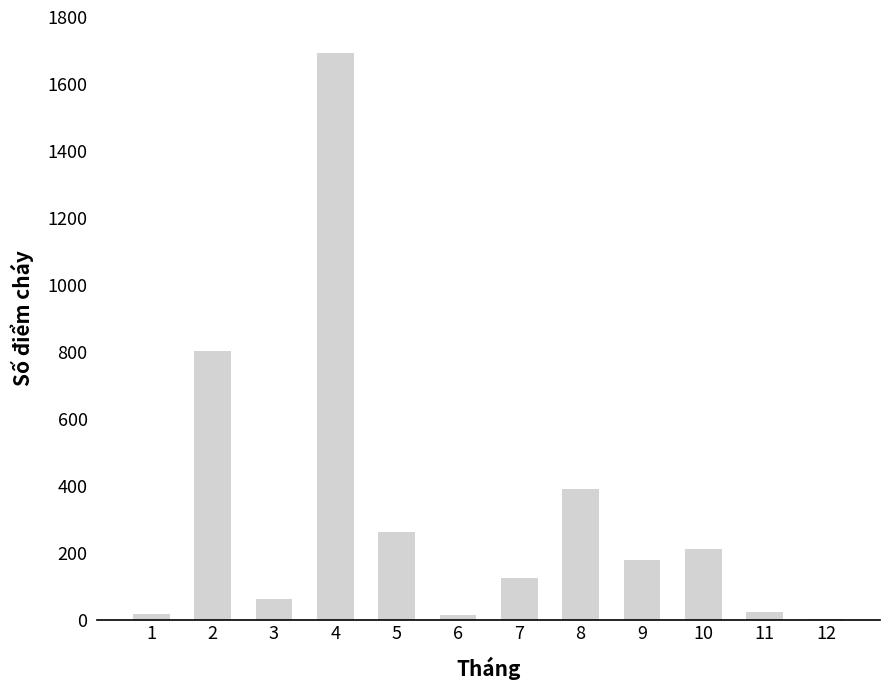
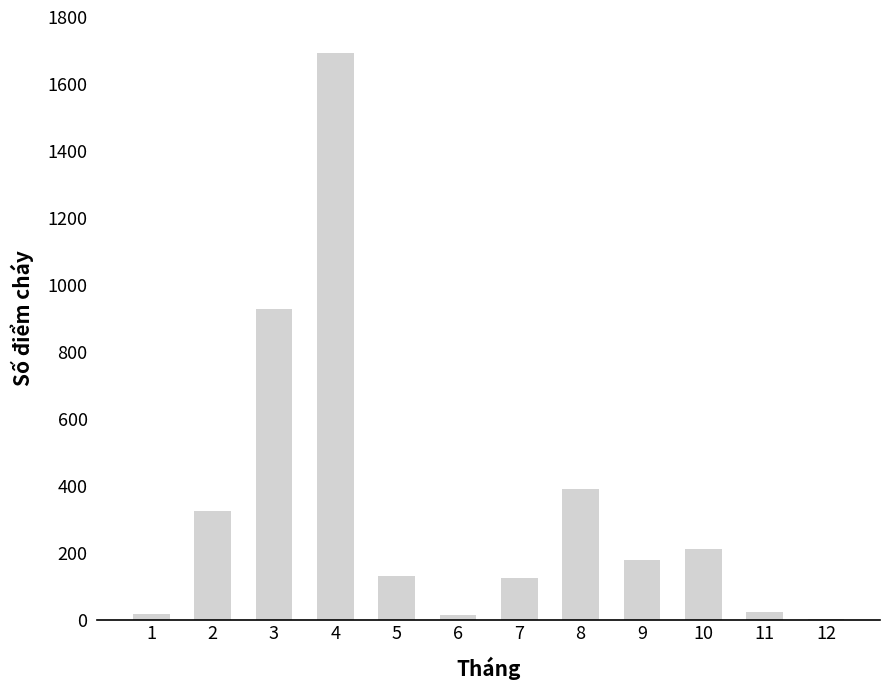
  {
    "1": 20,
-   "2": 800,
-   "3": 60,
+   "2": 330,
+   "3": 930,
    "4": 1690,
-   "5": 260,
+   "5": 130,
    "6": 20,
    "7": 130,
    "8": 390,
    "9": 180,
    "10": 210,
    "11": 20
  }
